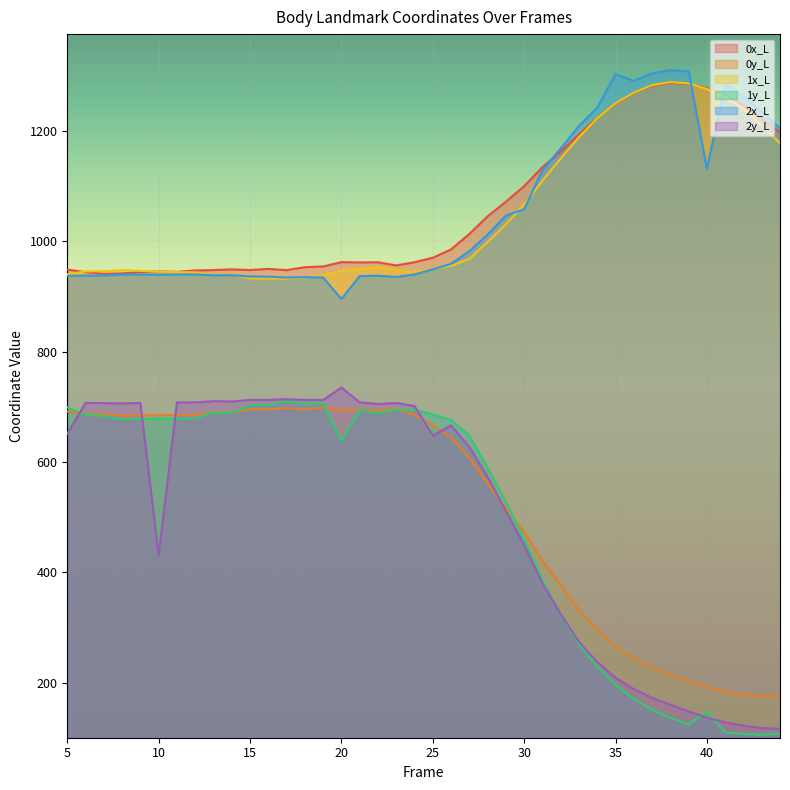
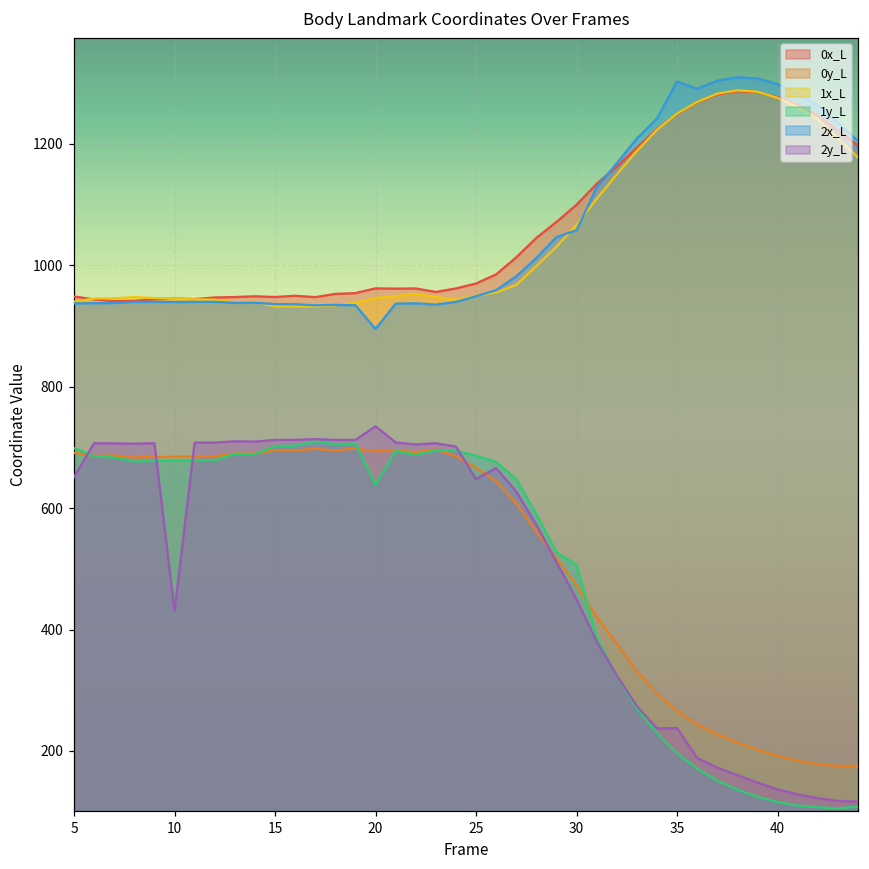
  {
    "1y_L": {
      "5": 700,
      "10": 680,
      "15": 700,
      "20": 640,
      "25": 690,
-     "30": 460,
+     "30": 510,
      "35": 200,
-     "40": 150
+     "40": 120
    },
    "2x_L": {
      "10": 940,
      "20": 900,
      "30": 1060,
      "35": 1300,
-     "40": 1130
+     "40": 1300
    },
    "2y_L": {
      "5": 650,
      "10": 430,
      "15": 710,
      "20": 730,
      "25": 650,
      "30": 450,
-     "35": 210,
+     "35": 240,
      "40": 140
    }
  }
